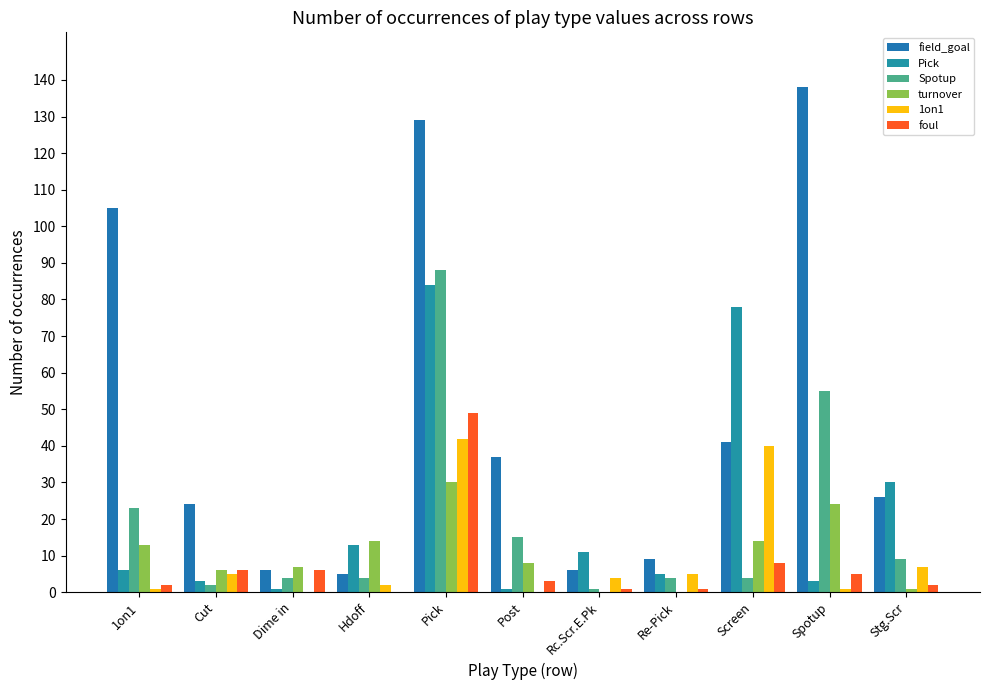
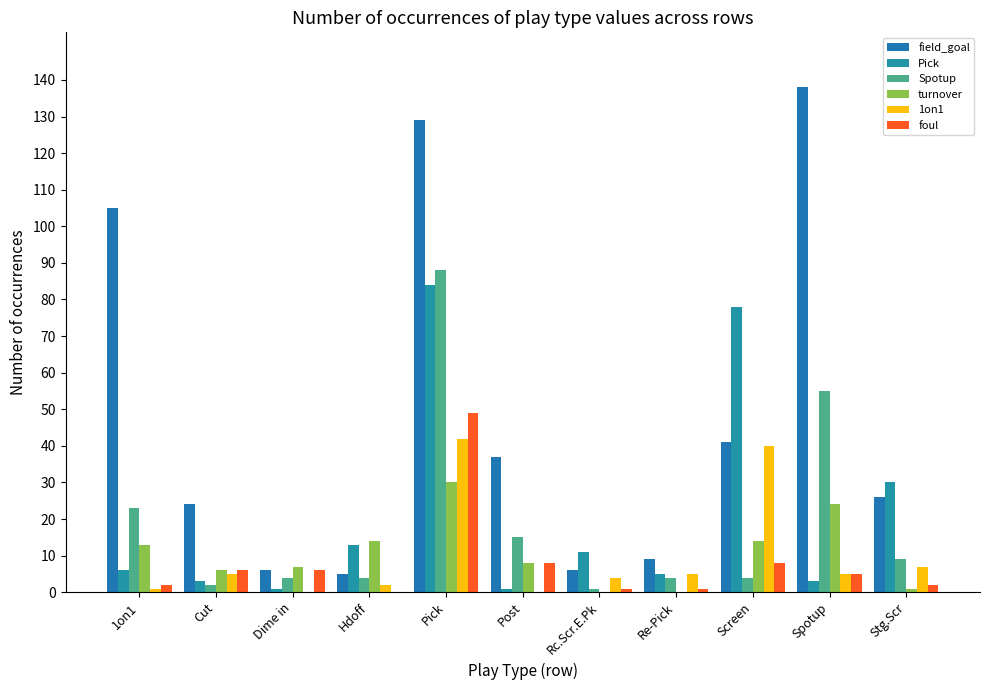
  {
    "turnover": {
      "1on1": 13,
      "Cut": 6,
      "Dime in": 7,
      "Hdoff": 14,
      "Pick": 30,
      "Post": 8,
      "Rc.Scr.E.Pk": 0,
      "Re-Pick": 0,
      "Screen": 14,
      "Spotup": 24,
      "Stg.Scr": 1
    },
    "1on1": {
      "1on1": 1,
      "Cut": 5,
      "Dime in": 0,
      "Hdoff": 2,
      "Pick": 42,
      "Post": 0,
      "Rc.Scr.E.Pk": 4,
      "Re-Pick": 5,
      "Screen": 40,
-     "Spotup": 1,
+     "Spotup": 5,
      "Stg.Scr": 7
    },
    "foul": {
      "1on1": 2,
      "Cut": 6,
      "Dime in": 6,
      "Hdoff": 0,
      "Pick": 49,
-     "Post": 3,
+     "Post": 8,
      "Rc.Scr.E.Pk": 1,
      "Re-Pick": 1,
      "Screen": 8,
      "Spotup": 5,
      "Stg.Scr": 2
    }
  }
